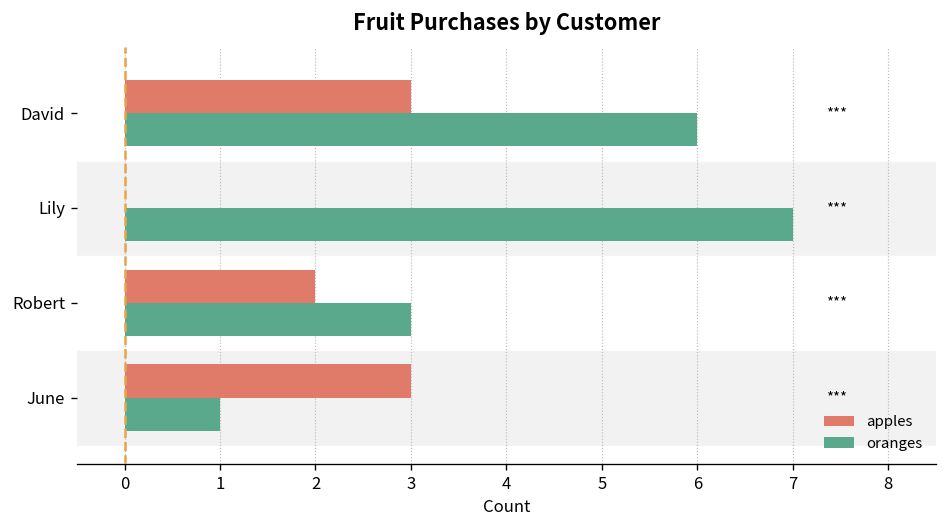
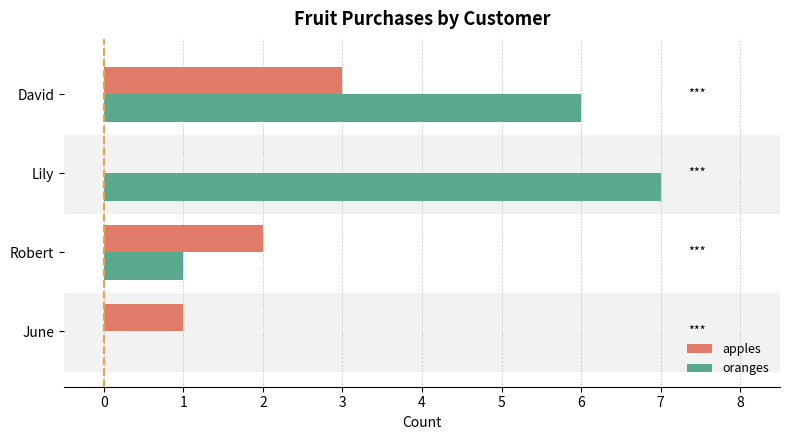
  {
    "apples": {
      "David": 3,
      "Lily": 0,
      "Robert": 2,
-     "June": 3
+     "June": 1
    },
    "oranges": {
      "David": 6,
      "Lily": 7,
-     "Robert": 3,
-     "June": 1
+     "Robert": 1,
+     "June": 0
    }
  }
